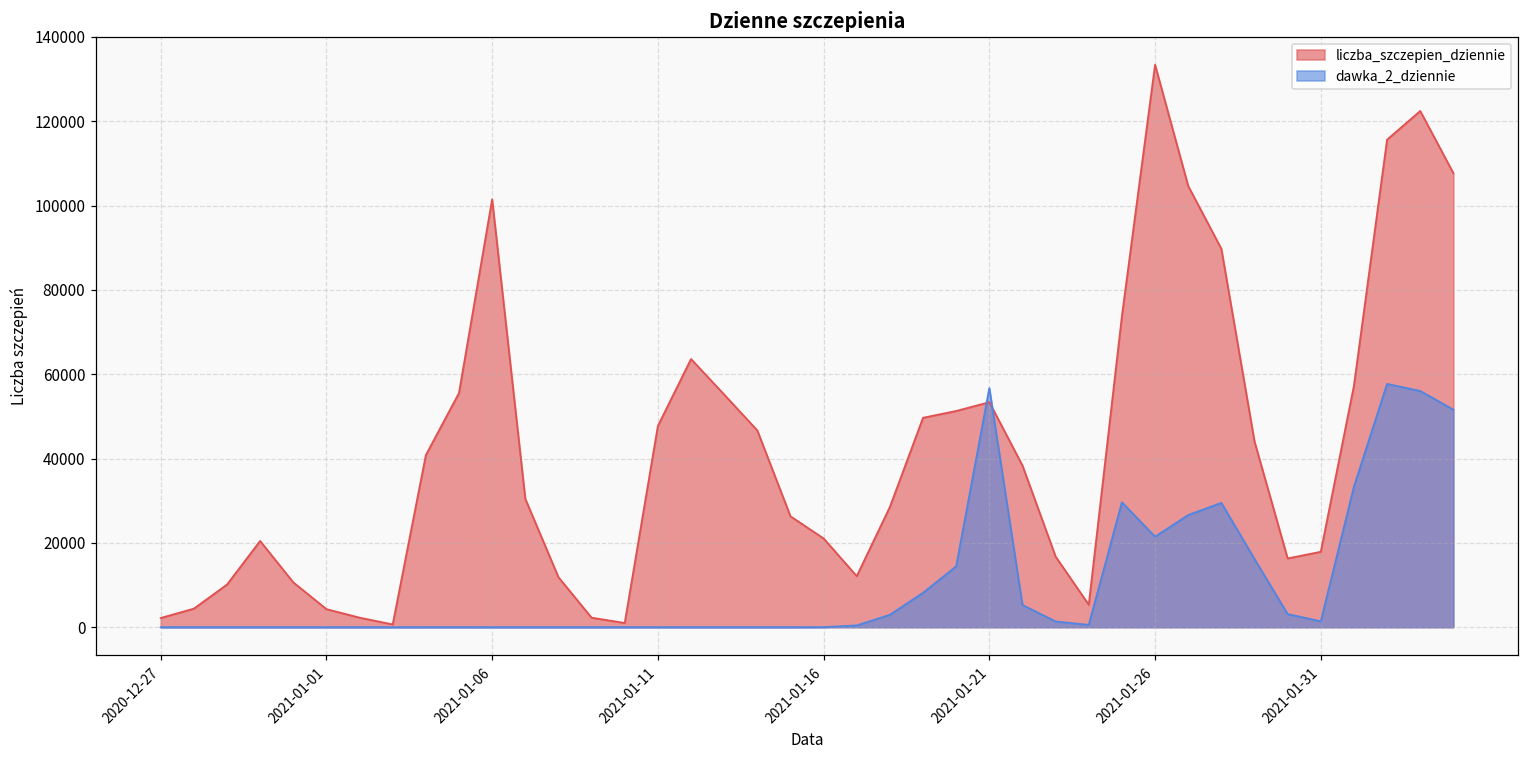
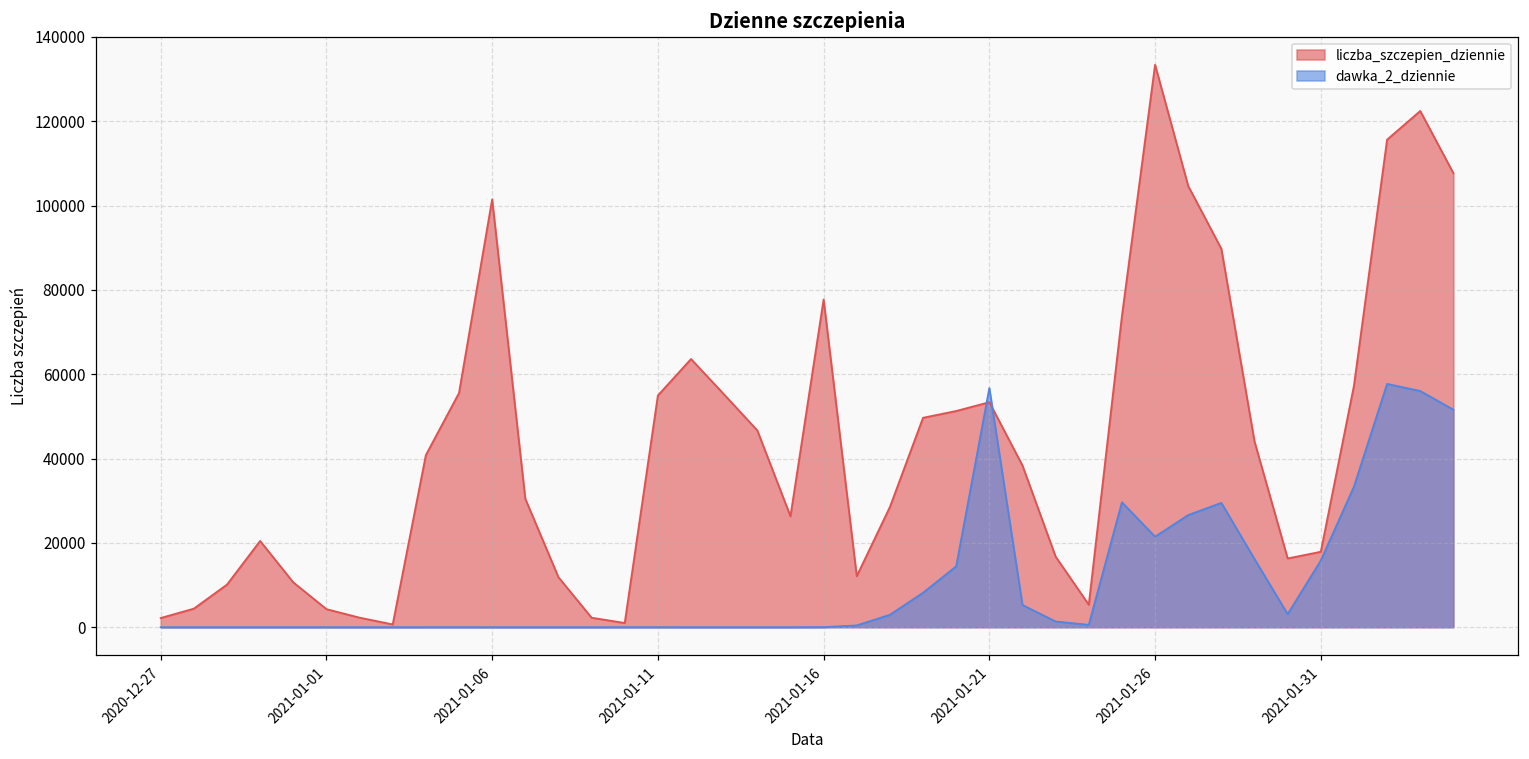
  {
    "liczba_szczepien_dziennie": {
      "2020-12-27": 2000,
      "2021-01-01": 4000,
      "2021-01-06": 101000,
-     "2021-01-11": 48000,
-     "2021-01-16": 21000,
+     "2021-01-11": 55000,
+     "2021-01-16": 78000,
      "2021-01-21": 53000,
      "2021-01-26": 133000,
      "2021-01-31": 18000
    },
    "dawka_2_dziennie": {
      "2020-12-27": 0,
      "2021-01-01": 0,
      "2021-01-06": 0,
      "2021-01-11": 0,
      "2021-01-16": 0,
      "2021-01-21": 57000,
      "2021-01-26": 21000,
-     "2021-01-31": 1000
+     "2021-01-31": 16000
    }
  }
